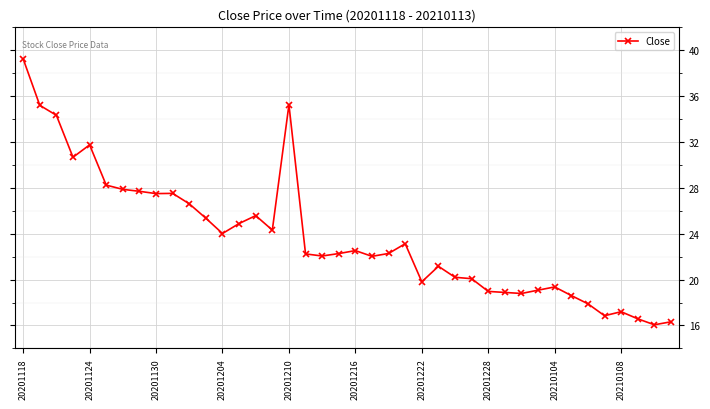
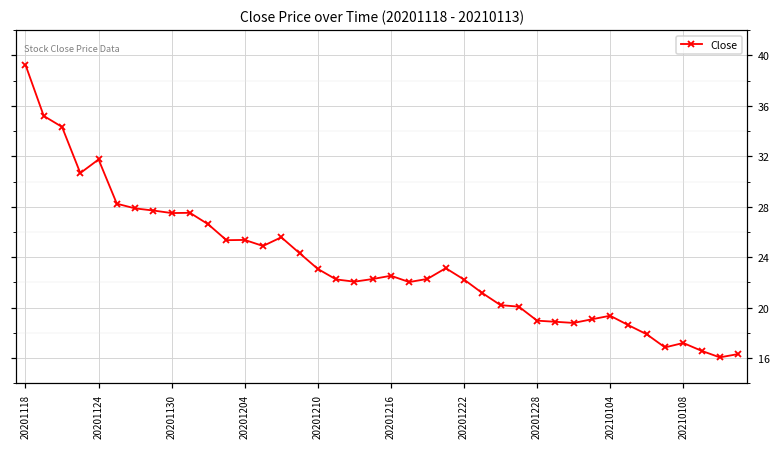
  {
    "20201118": 39.3,
    "20201124": 31.8,
    "20201130": 27.5,
-   "20201204": 24.0,
-   "20201210": 35.3,
+   "20201204": 25.4,
+   "20201210": 23.1,
    "20201216": 22.5,
-   "20201222": 19.8,
+   "20201222": 22.2,
    "20201228": 19.0,
    "20210104": 19.4,
    "20210108": 17.2
  }
